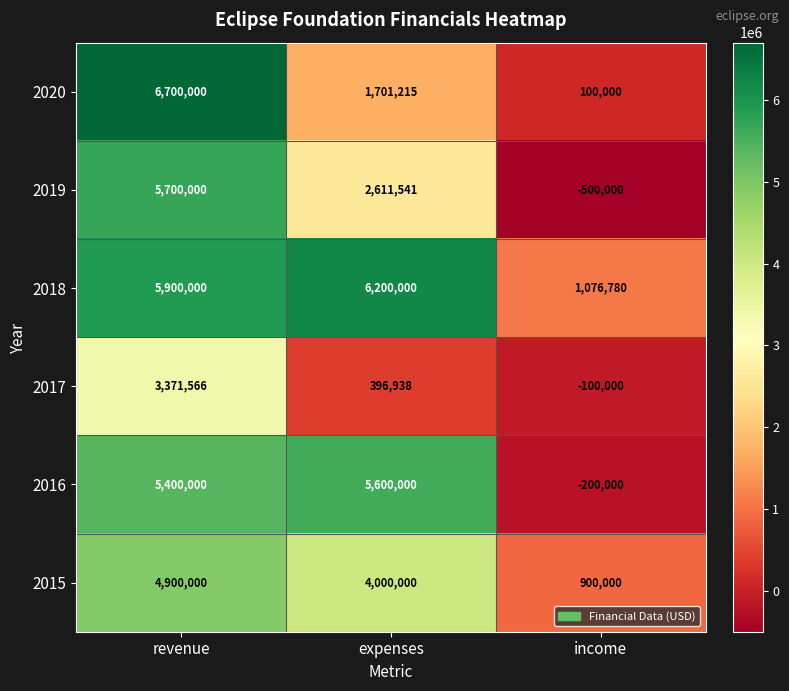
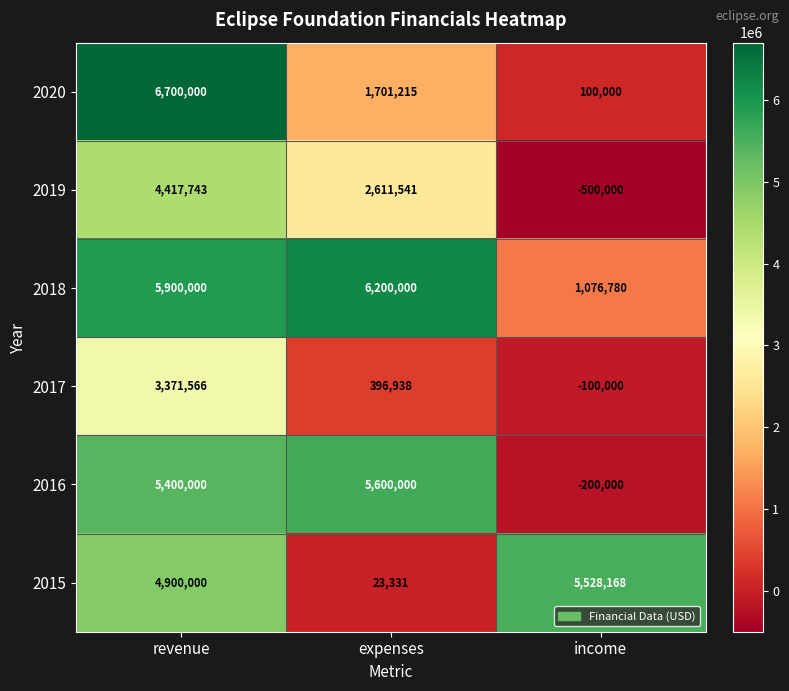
  {
    "2020": {
      "revenue": "6,700,000",
      "expenses": "1,701,215",
      "income": "100,000"
    },
    "2019": {
-     "revenue": "5,700,000",
+     "revenue": "4,417,743",
      "expenses": "2,611,541",
      "income": "-500,000"
    },
    "2018": {
      "revenue": "5,900,000",
      "expenses": "6,200,000",
      "income": "1,076,780"
    },
    "2017": {
      "revenue": "3,371,566",
      "expenses": "396,938",
      "income": "-100,000"
    },
    "2016": {
      "revenue": "5,400,000",
      "expenses": "5,600,000",
      "income": "-200,000"
    },
    "2015": {
      "revenue": "4,900,000",
-     "expenses": "4,000,000",
-     "income": "900,000"
+     "expenses": "23,331",
+     "income": "5,528,168"
    }
  }
